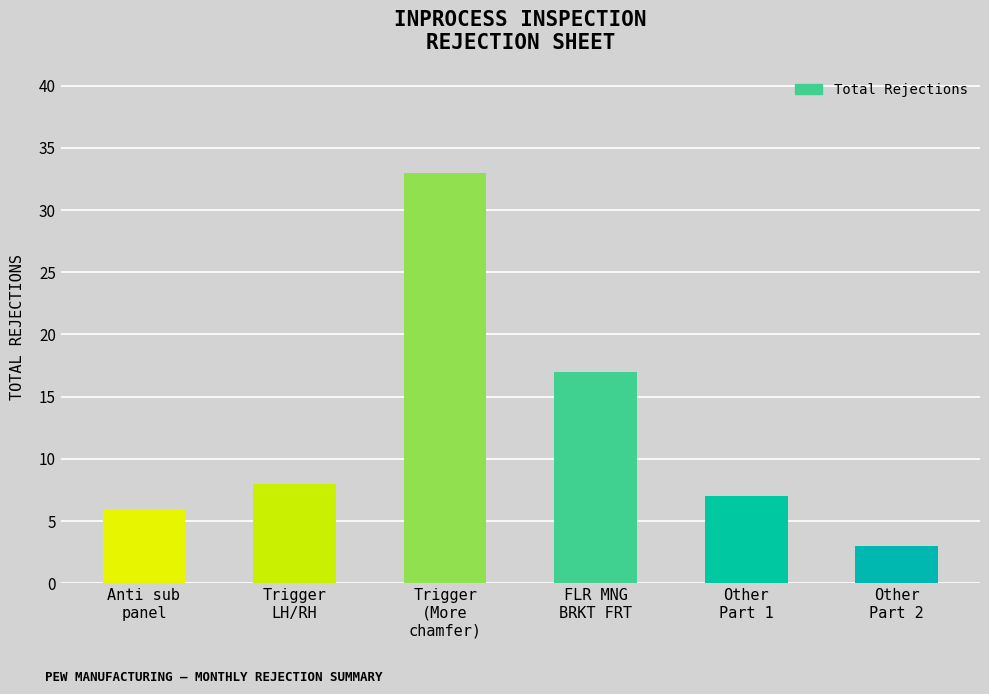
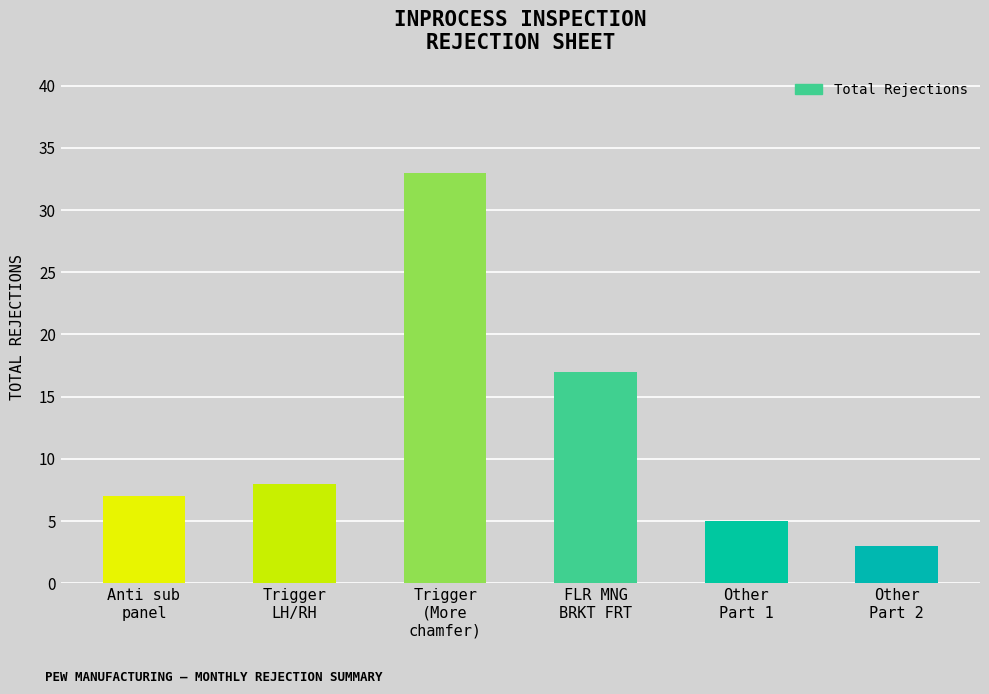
  {
-   "Anti sub panel": 6,
+   "Anti sub panel": 7,
    "Trigger LH/RH": 8,
    "Trigger (More chamfer)": 33,
    "FLR MNG BRKT FRT": 17,
-   "Other Part 1": 7,
+   "Other Part 1": 5,
    "Other Part 2": 3
  }
